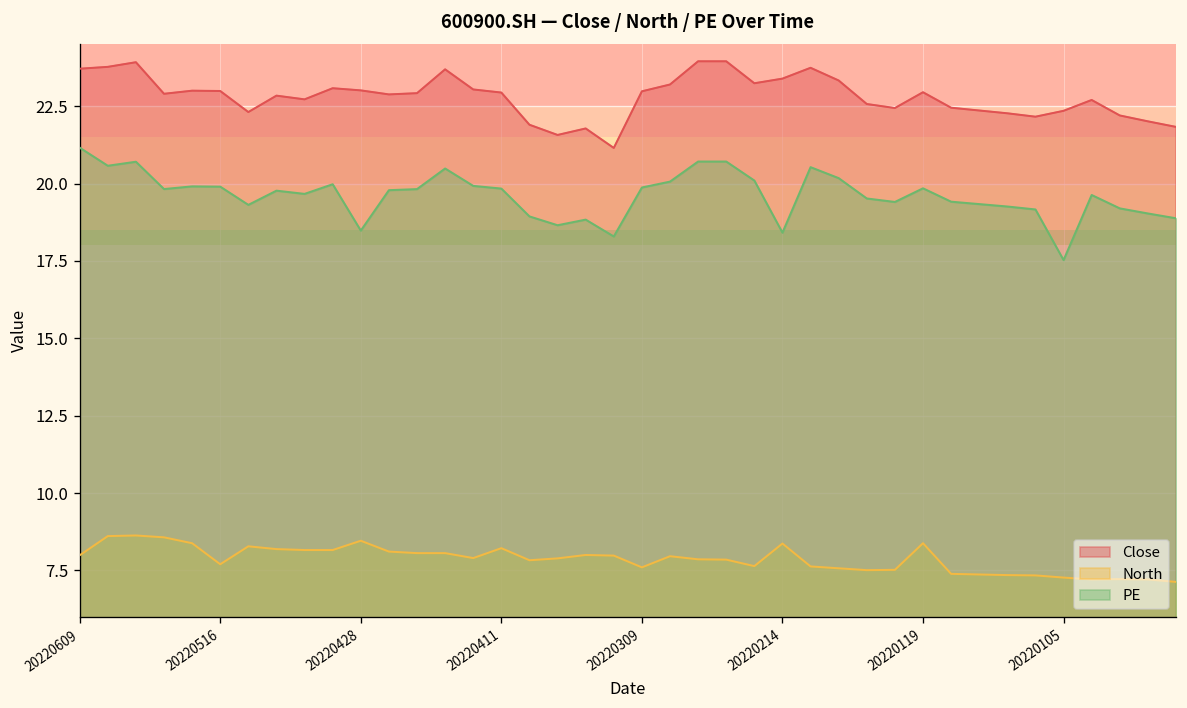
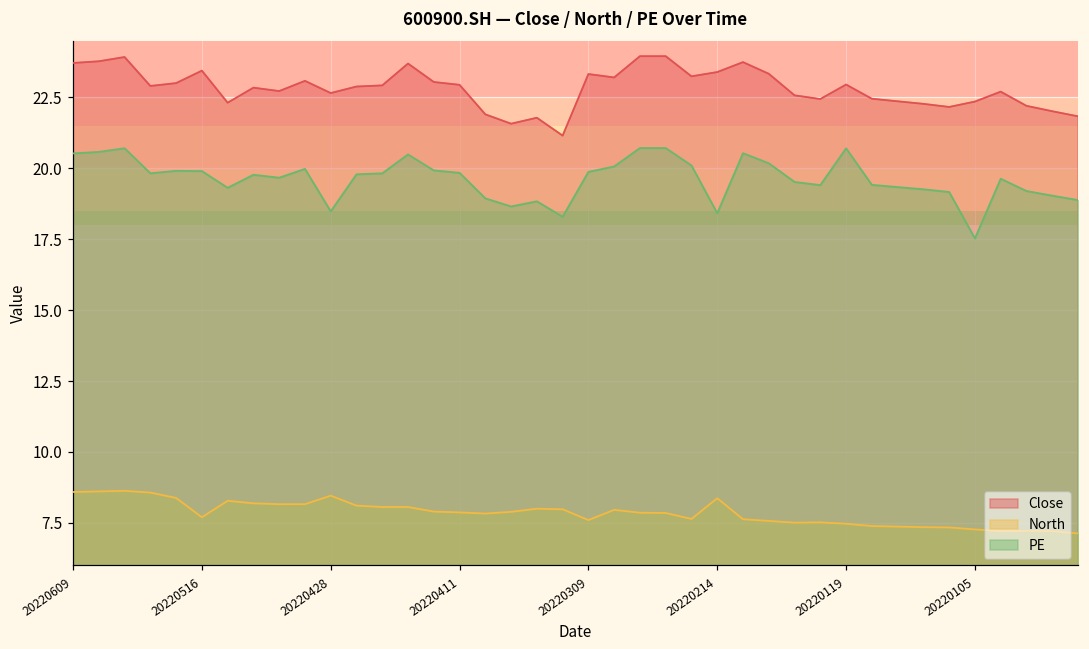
  {
    "Close": {
      "20220609": 23.7,
-     "20220516": 23.0,
-     "20220428": 23.0,
+     "20220516": 23.4,
+     "20220428": 22.7,
      "20220411": 22.9,
-     "20220309": 23.0,
+     "20220309": 23.3,
      "20220214": 23.4,
      "20220119": 23.0,
      "20220105": 22.4
    },
    "North": {
-     "20220609": 8.0,
+     "20220609": 8.6,
      "20220516": 7.7,
      "20220428": 8.5,
-     "20220411": 8.2,
+     "20220411": 7.9,
      "20220309": 7.6,
      "20220214": 8.4,
-     "20220119": 8.4,
+     "20220119": 7.5,
      "20220105": 7.3
    },
    "PE": {
-     "20220609": 21.2,
+     "20220609": 20.5,
      "20220516": 19.9,
      "20220428": 18.5,
      "20220411": 19.8,
      "20220309": 19.9,
      "20220214": 18.4,
-     "20220119": 19.8,
+     "20220119": 20.7,
      "20220105": 17.5
    }
  }
